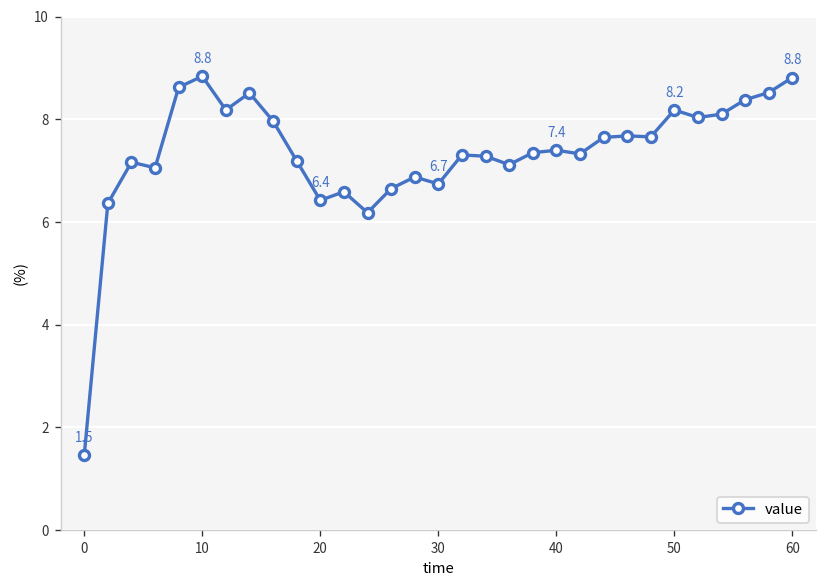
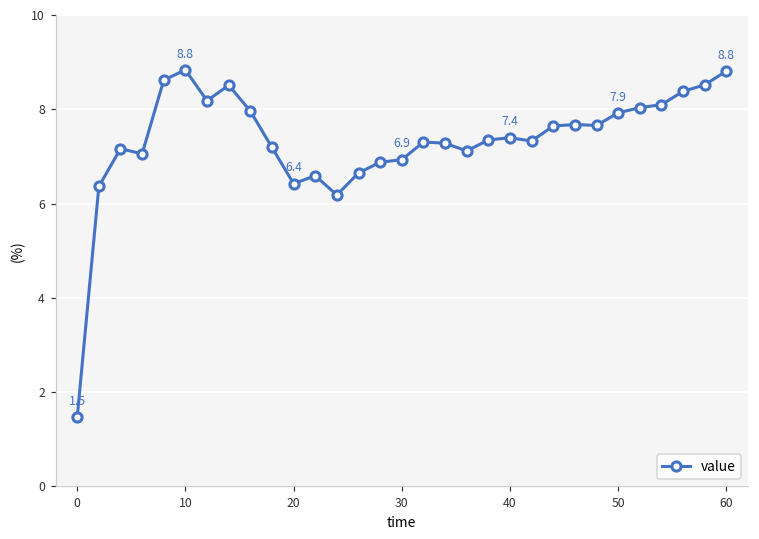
  {
    "0": 1.5,
    "10": 8.8,
    "20": 6.4,
-   "30": 6.7,
+   "30": 6.9,
    "40": 7.4,
-   "50": 8.2,
+   "50": 7.9,
    "60": 8.8
  }
